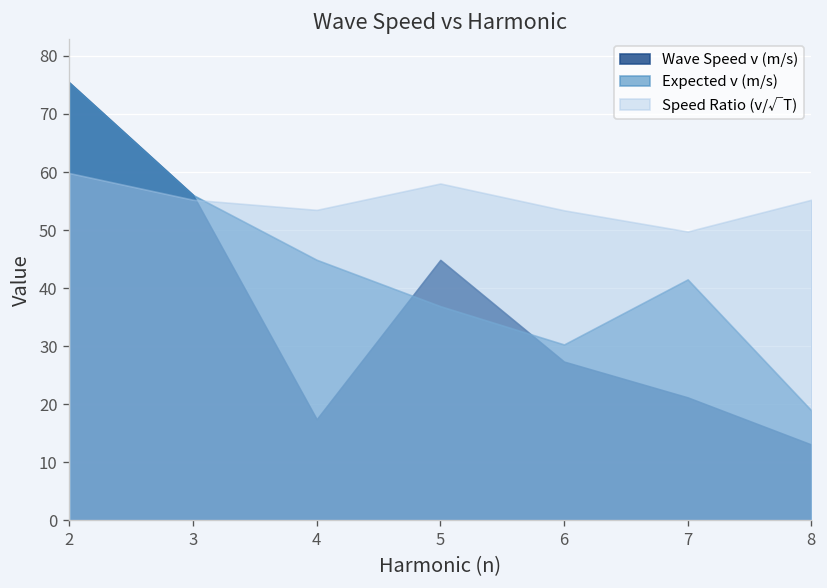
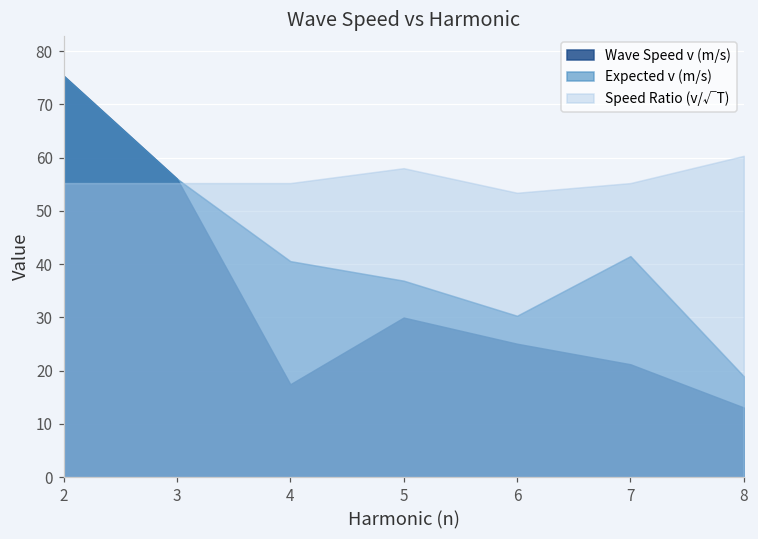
  {
    "Wave Speed v (m/s)": {
      "4": 17,
-     "5": 45,
-     "6": 27,
+     "5": 30,
+     "6": 25,
      "7": 21,
      "8": 13
    },
    "Expected v (m/s)": {
-     "4": 45,
+     "4": 41,
      "5": 37,
      "6": 30,
      "7": 42,
      "8": 19
    },
    "Speed Ratio (v/√T)": {
-     "2": 60,
+     "2": 55,
      "3": 55,
-     "4": 53,
+     "4": 55,
      "5": 58,
      "6": 53,
-     "7": 50,
-     "8": 55
+     "7": 55,
+     "8": 60
    }
  }
